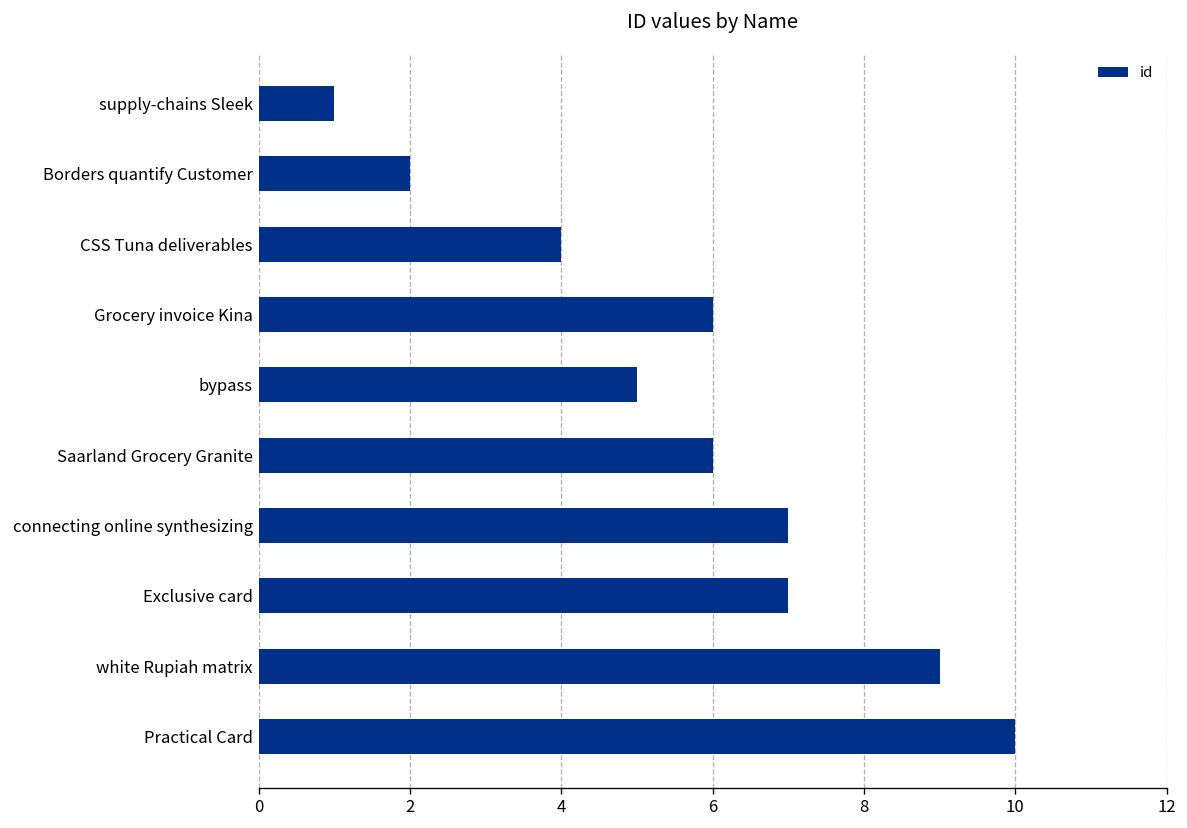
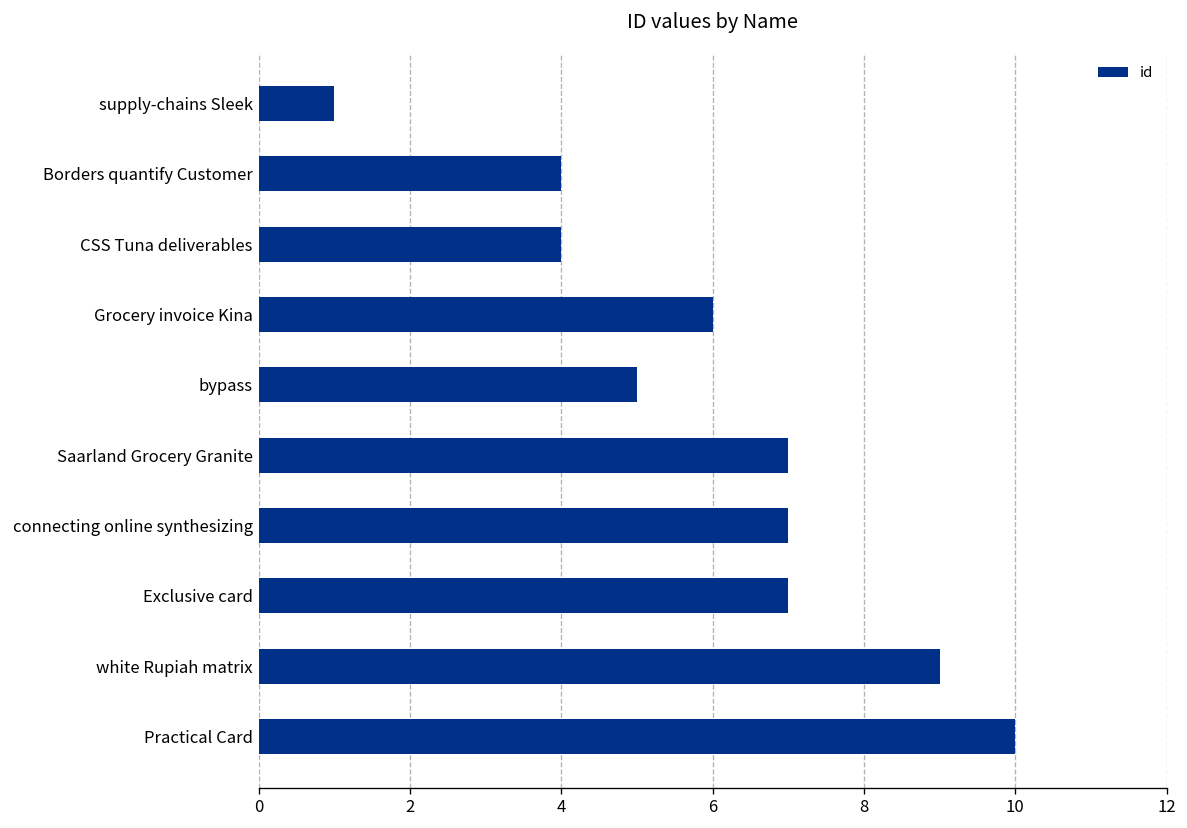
  {
    "supply-chains Sleek": 1,
-   "Borders quantify Customer": 2,
+   "Borders quantify Customer": 4,
    "CSS Tuna deliverables": 4,
    "Grocery invoice Kina": 6,
    "bypass": 5,
-   "Saarland Grocery Granite": 6,
+   "Saarland Grocery Granite": 7,
    "connecting online synthesizing": 7,
    "Exclusive card": 7,
    "white Rupiah matrix": 9,
    "Practical Card": 10
  }
